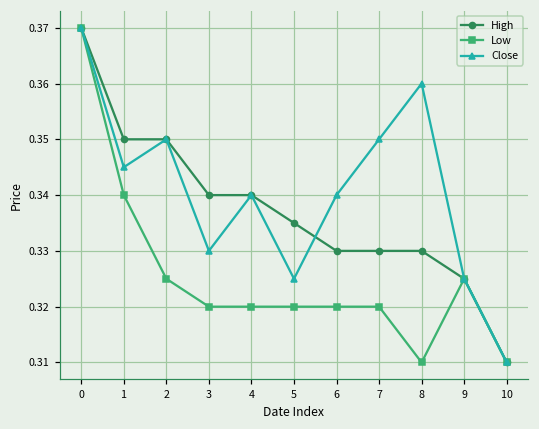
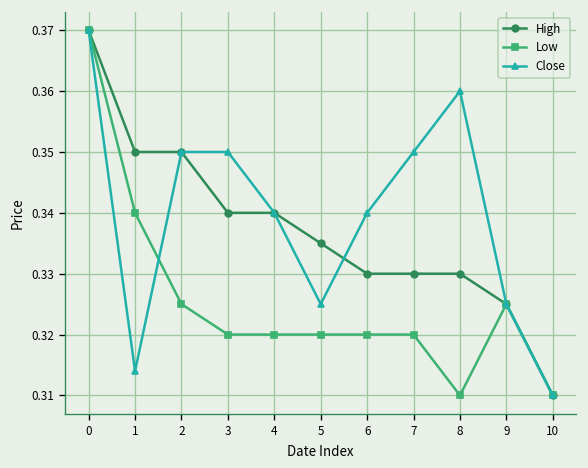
  {
    "Close": {
-     "1": 0.345,
-     "3": 0.33,
+     "1": 0.314,
+     "3": 0.35,
      "5": 0.325,
      "6": 0.340,
      "7": 0.350,
      "8": 0.360
    }
  }
